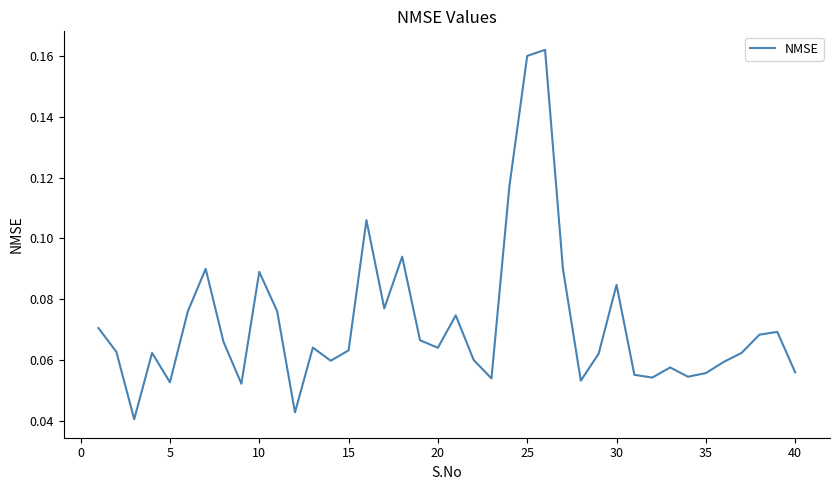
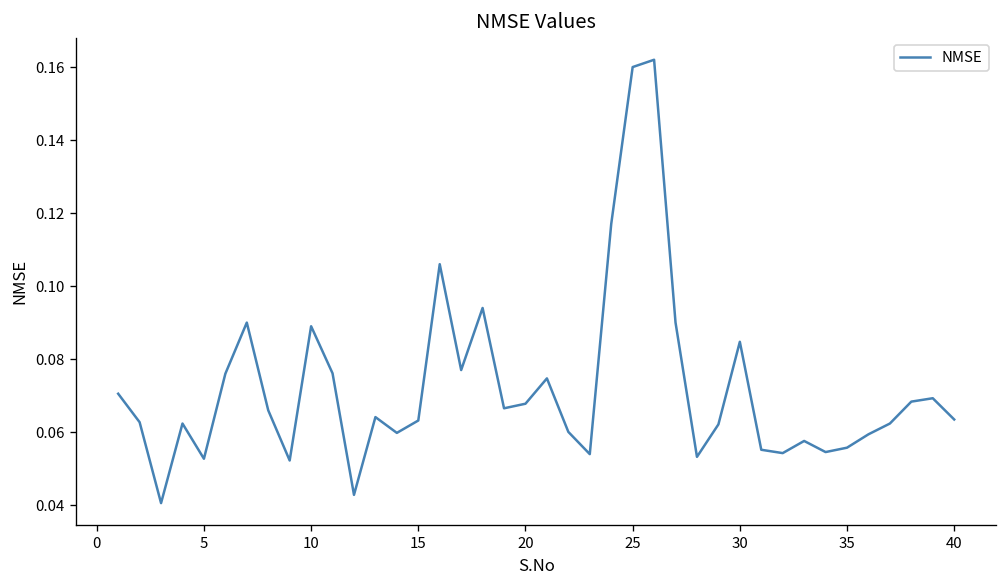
  {
    "5": 0.053,
    "10": 0.089,
    "15": 0.063,
-   "20": 0.064,
+   "20": 0.068,
    "25": 0.160,
    "30": 0.085,
    "35": 0.056,
-   "40": 0.056
+   "40": 0.063
  }
